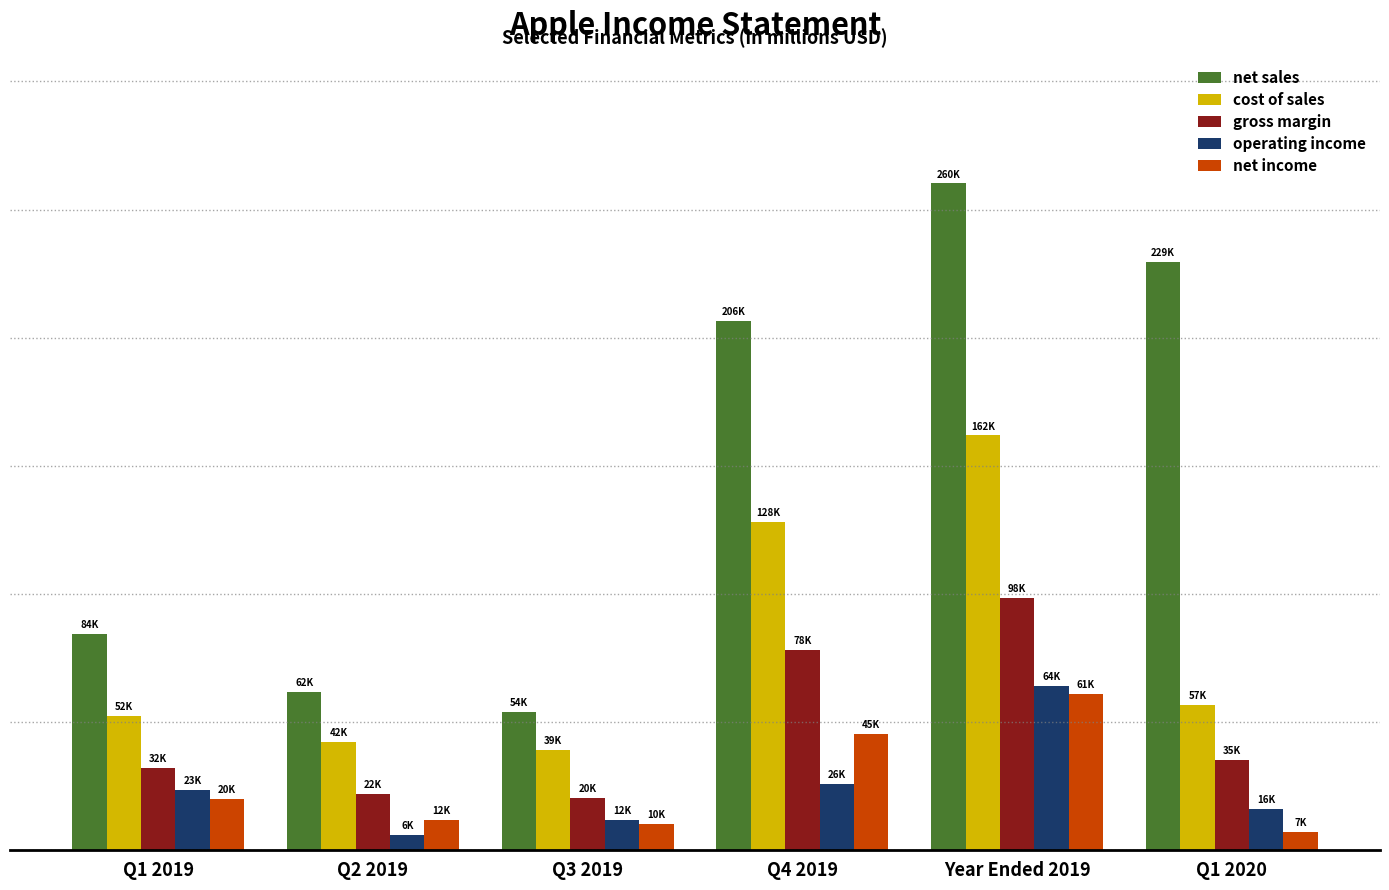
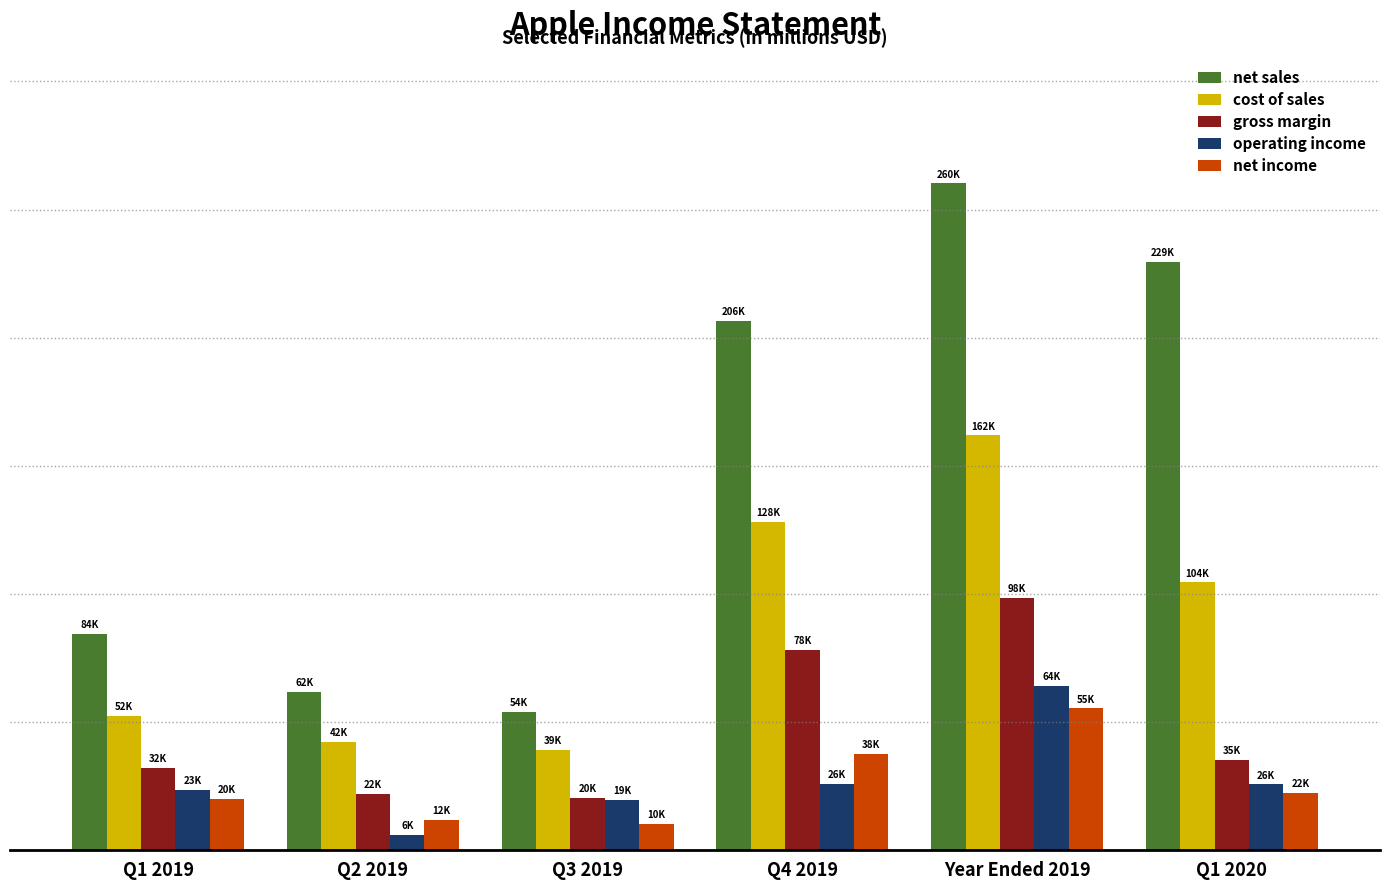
  {
    "net sales": {
      "Q1 2019": "84K",
      "Q2 2019": "62K",
      "Q3 2019": "54K",
      "Q4 2019": "206K",
      "Year Ended 2019": "260K",
      "Q1 2020": "229K"
    },
    "cost of sales": {
      "Q1 2019": "52K",
      "Q2 2019": "42K",
      "Q3 2019": "39K",
      "Q4 2019": "128K",
      "Year Ended 2019": "162K",
-     "Q1 2020": "57K"
+     "Q1 2020": "104K"
    },
    "gross margin": {
      "Q1 2019": "32K",
      "Q2 2019": "22K",
      "Q3 2019": "20K",
      "Q4 2019": "78K",
      "Year Ended 2019": "98K",
      "Q1 2020": "35K"
    },
    "operating income": {
      "Q1 2019": "23K",
      "Q2 2019": "6K",
-     "Q3 2019": "12K",
+     "Q3 2019": "19K",
      "Q4 2019": "26K",
      "Year Ended 2019": "64K",
-     "Q1 2020": "16K"
+     "Q1 2020": "26K"
    },
    "net income": {
      "Q1 2019": "20K",
      "Q2 2019": "12K",
      "Q3 2019": "10K",
-     "Q4 2019": "45K",
-     "Year Ended 2019": "61K",
-     "Q1 2020": "7K"
+     "Q4 2019": "38K",
+     "Year Ended 2019": "55K",
+     "Q1 2020": "22K"
    }
  }
